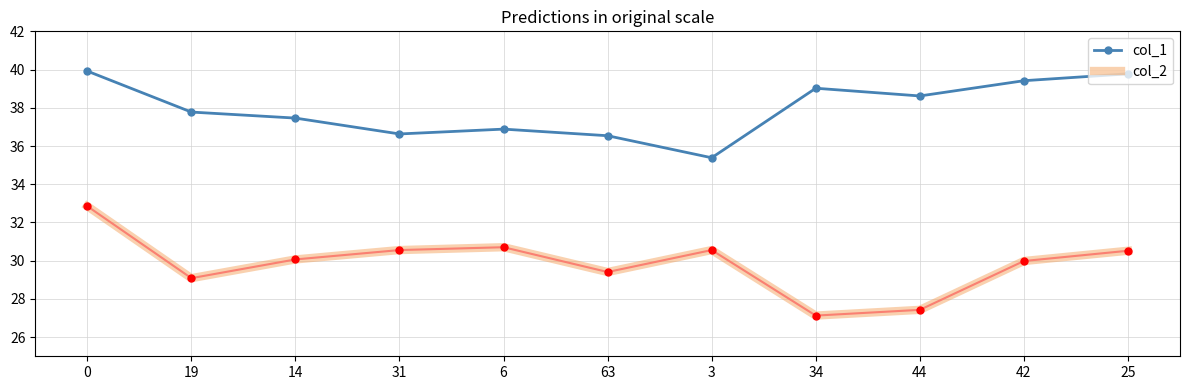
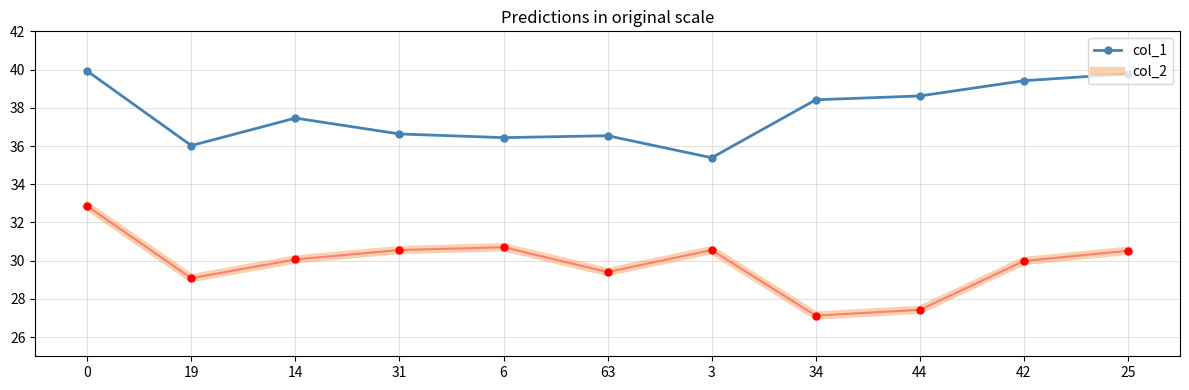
  {
    "col_1": {
      "0": 39.9,
-     "19": 37.8,
+     "19": 36.0,
      "14": 37.5,
      "31": 36.6,
-     "6": 36.9,
+     "6": 36.4,
      "63": 36.5,
      "3": 35.4,
-     "34": 39.0,
+     "34": 38.4,
      "44": 38.6,
      "42": 39.4
    }
  }
